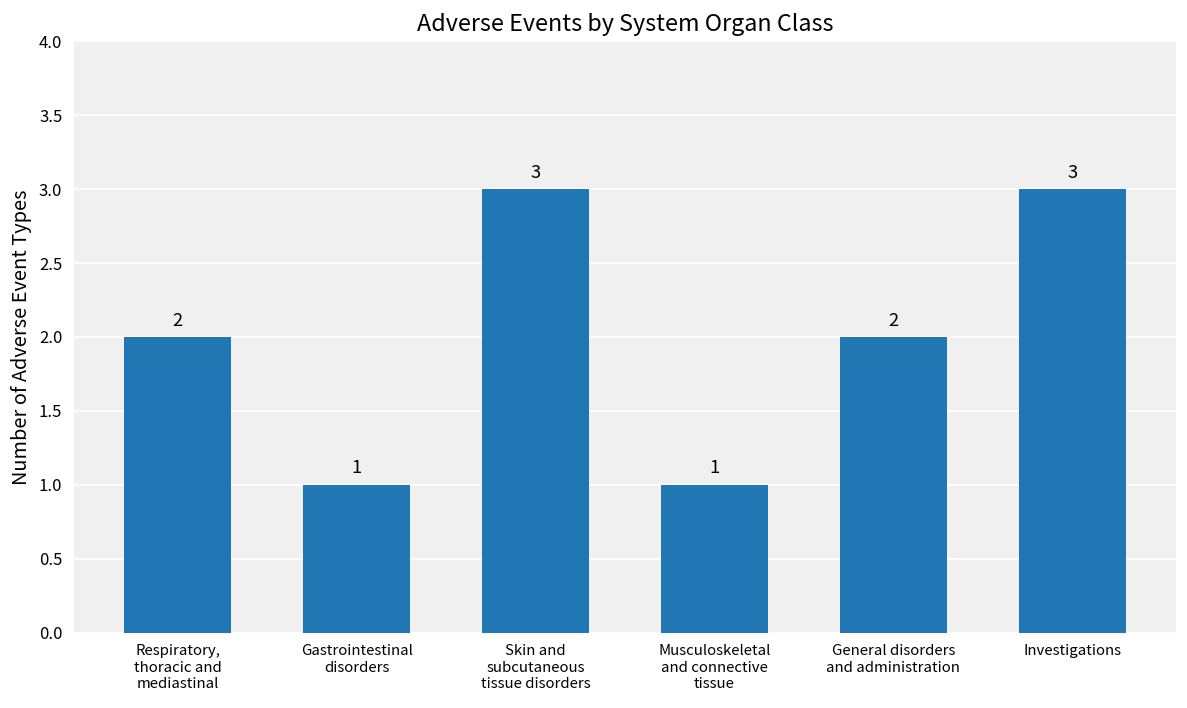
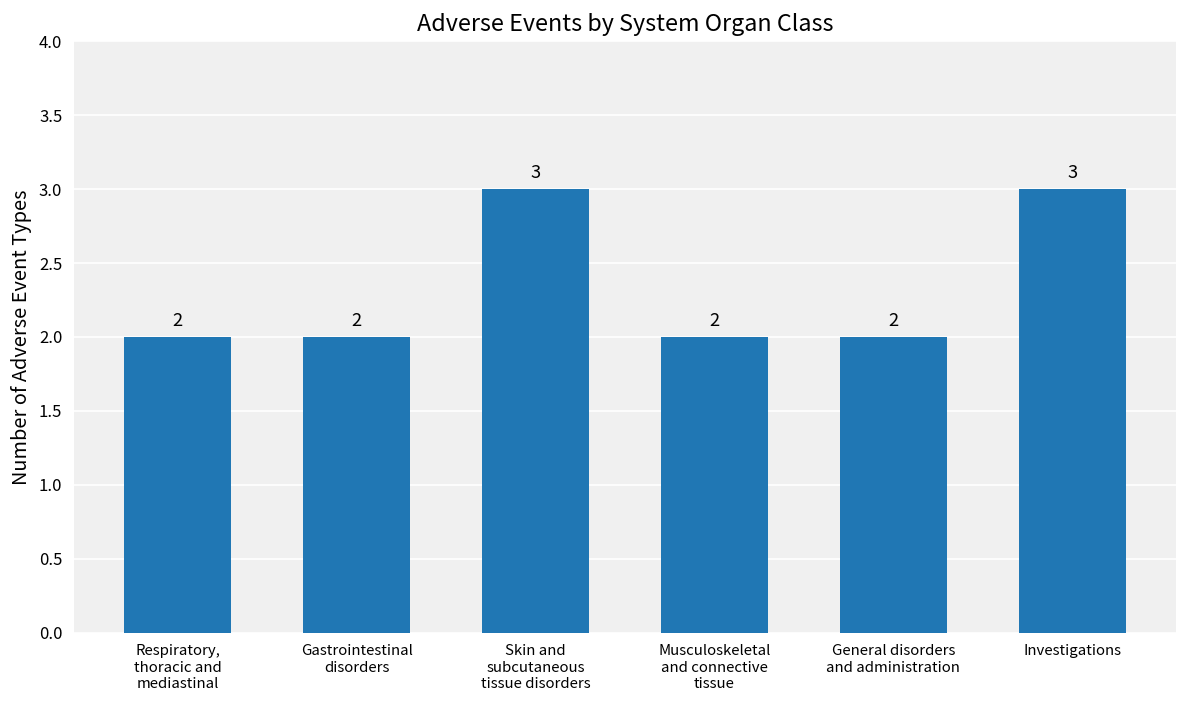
  {
    "Respiratory, thoracic and mediastinal": 2,
-   "Gastrointestinal disorders": 1,
+   "Gastrointestinal disorders": 2,
    "Skin and subcutaneous tissue disorders": 3,
-   "Musculoskeletal and connective tissue": 1,
+   "Musculoskeletal and connective tissue": 2,
    "General disorders and administration": 2,
    "Investigations": 3
  }
